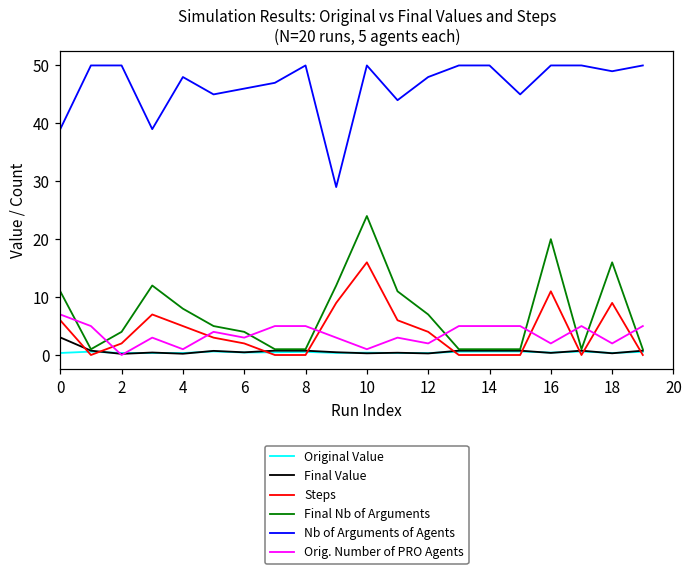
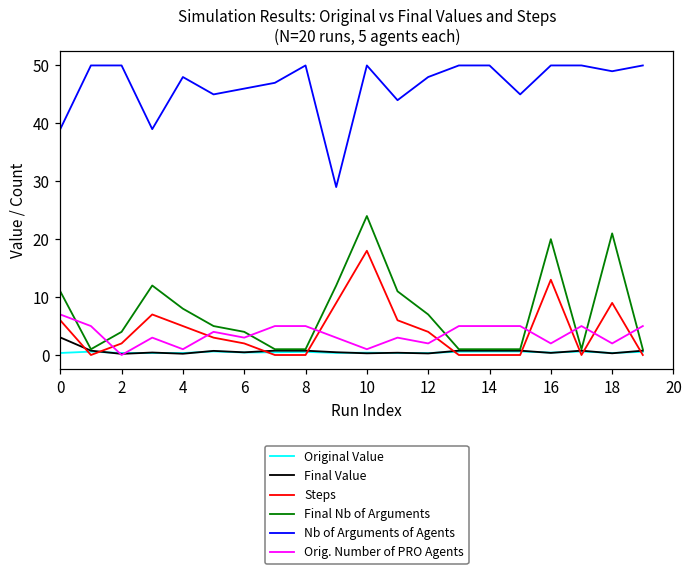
  {
    "Original Value": {
      "0": 0
    },
    "Final Value": {
      "0": 3
    },
    "Steps": {
      "0": 6,
      "2": 2,
      "4": 5,
      "6": 2,
      "8": 0,
-     "10": 16,
+     "10": 18,
      "12": 4,
      "14": 0,
-     "16": 11,
+     "16": 13,
      "18": 9
    },
    "Final Nb of Arguments": {
      "0": 11,
      "2": 4,
      "4": 8,
      "6": 4,
      "10": 24,
      "12": 7,
      "16": 20,
-     "18": 16
+     "18": 21
    },
    "Nb of Arguments of Agents": {
      "0": 39,
      "2": 50,
      "4": 48,
      "6": 46,
      "8": 50,
      "10": 50,
      "12": 48,
      "14": 50,
      "16": 50,
      "18": 49
    },
    "Orig. Number of PRO Agents": {
      "0": 7,
      "4": 1,
      "6": 3,
      "8": 5,
      "10": 1,
      "12": 2,
      "14": 5,
      "16": 2,
      "18": 2
    }
  }
